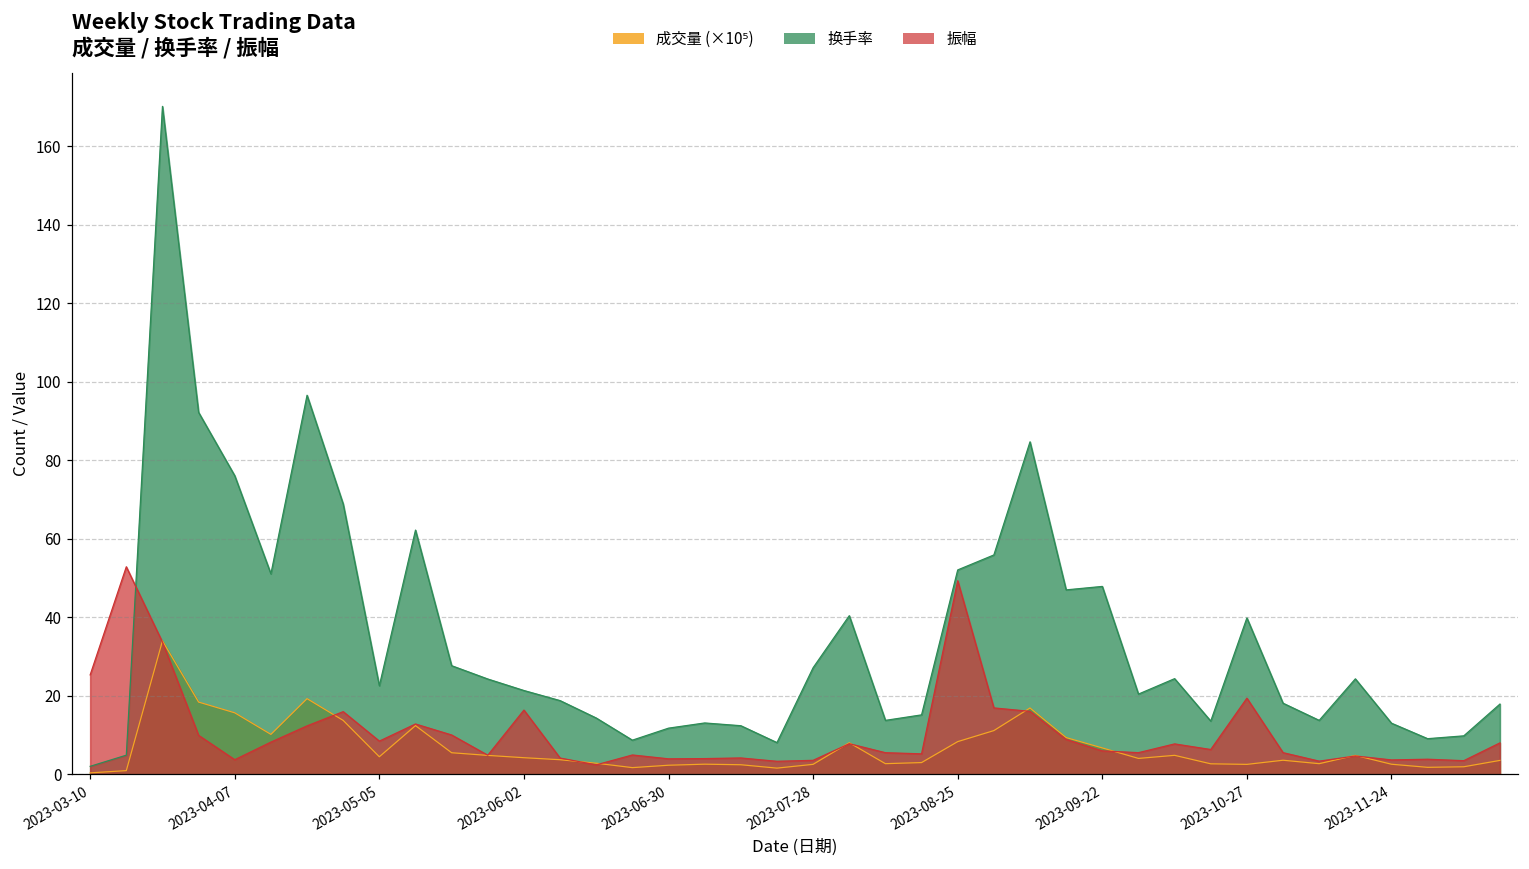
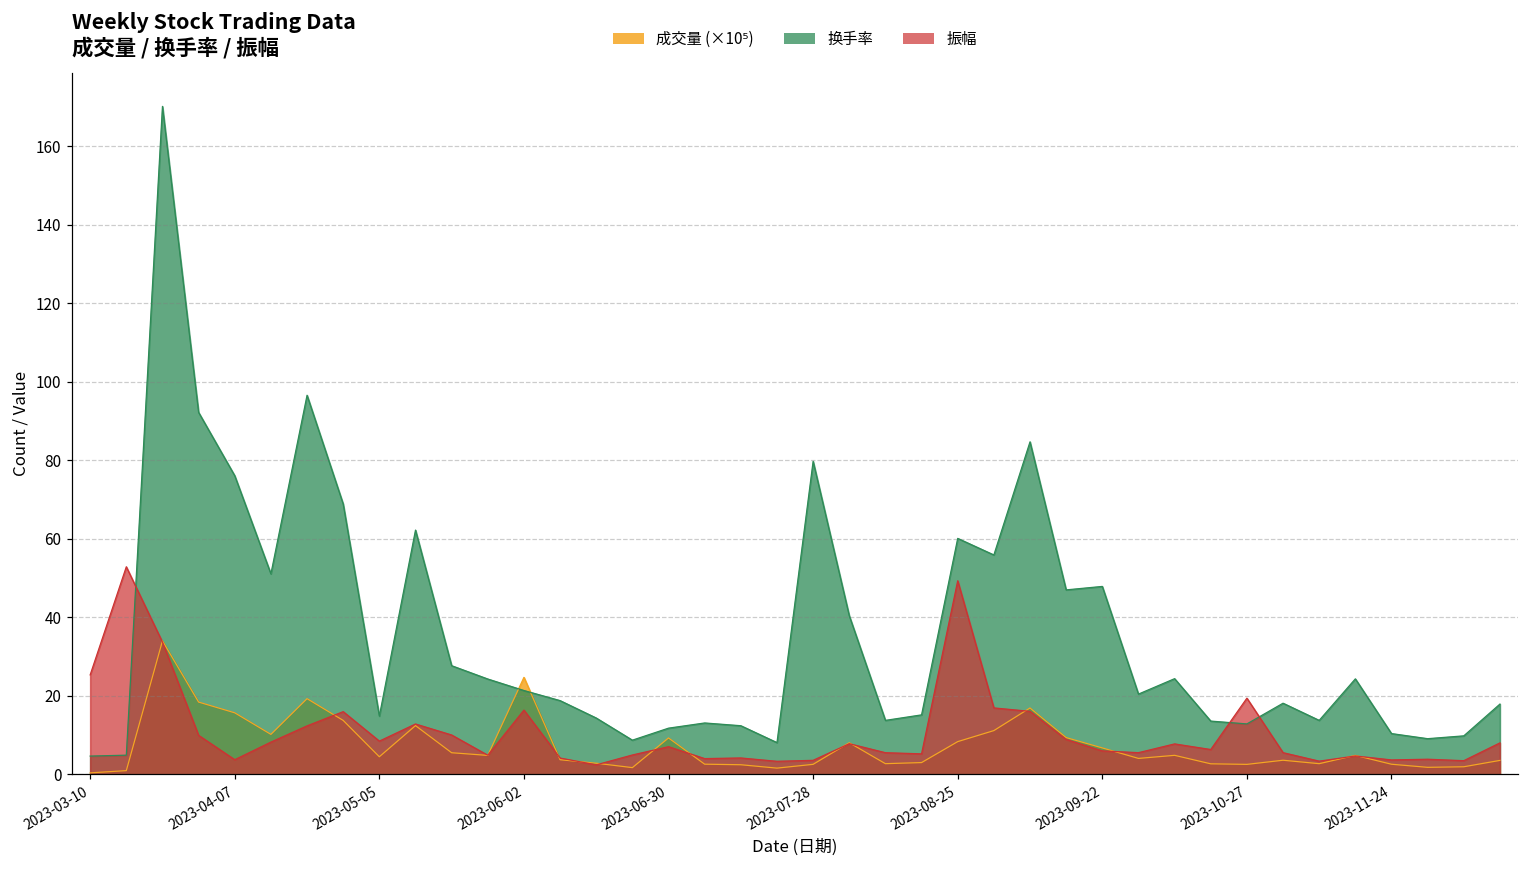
  {
    "成交量 (×10⁵)": {
      "2023-03-10": 0,
      "2023-04-07": 16,
      "2023-05-05": 5,
-     "2023-06-02": 4,
-     "2023-06-30": 2,
+     "2023-06-02": 25,
+     "2023-06-30": 9,
      "2023-07-28": 3,
      "2023-08-25": 8,
      "2023-09-22": 7,
      "2023-10-27": 3,
      "2023-11-24": 3
    },
    "换手率": {
-     "2023-03-10": 2,
+     "2023-03-10": 5,
      "2023-04-07": 76,
-     "2023-05-05": 23,
+     "2023-05-05": 15,
      "2023-06-02": 21,
      "2023-06-30": 12,
-     "2023-07-28": 27,
-     "2023-08-25": 52,
+     "2023-07-28": 80,
+     "2023-08-25": 60,
      "2023-09-22": 48,
-     "2023-10-27": 40,
-     "2023-11-24": 13
+     "2023-10-27": 13,
+     "2023-11-24": 10
    },
    "振幅": {
      "2023-03-10": 25,
      "2023-04-07": 4,
      "2023-05-05": 9,
      "2023-06-02": 16,
-     "2023-06-30": 4,
+     "2023-06-30": 7,
      "2023-07-28": 4,
      "2023-08-25": 49,
      "2023-09-22": 6,
      "2023-10-27": 19,
      "2023-11-24": 4
    }
  }
